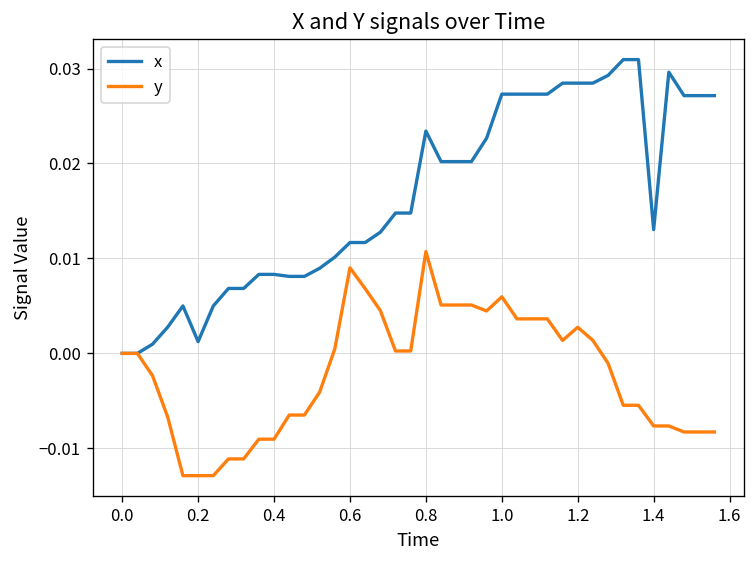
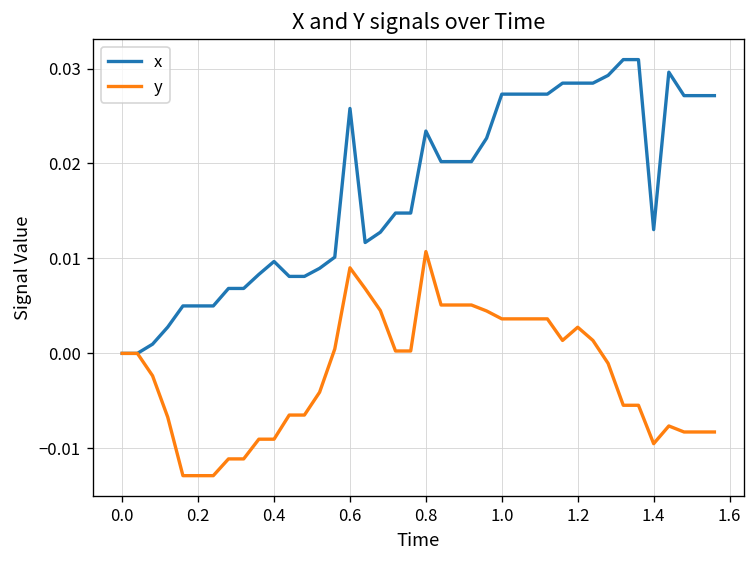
  {
    "x": {
-     "0.2": 0.001,
-     "0.4": 0.008,
-     "0.6": 0.012,
+     "0.2": 0.005,
+     "0.4": 0.010,
+     "0.6": 0.026,
      "0.8": 0.023,
      "1.0": 0.027,
      "1.2": 0.028,
      "1.4": 0.013
    },
    "y": {
      "0.2": -0.013,
      "0.4": -0.009,
      "0.6": 0.009,
      "0.8": 0.011,
-     "1.0": 0.006,
+     "1.0": 0.004,
      "1.2": 0.003,
-     "1.4": -0.008
+     "1.4": -0.010
    }
  }
